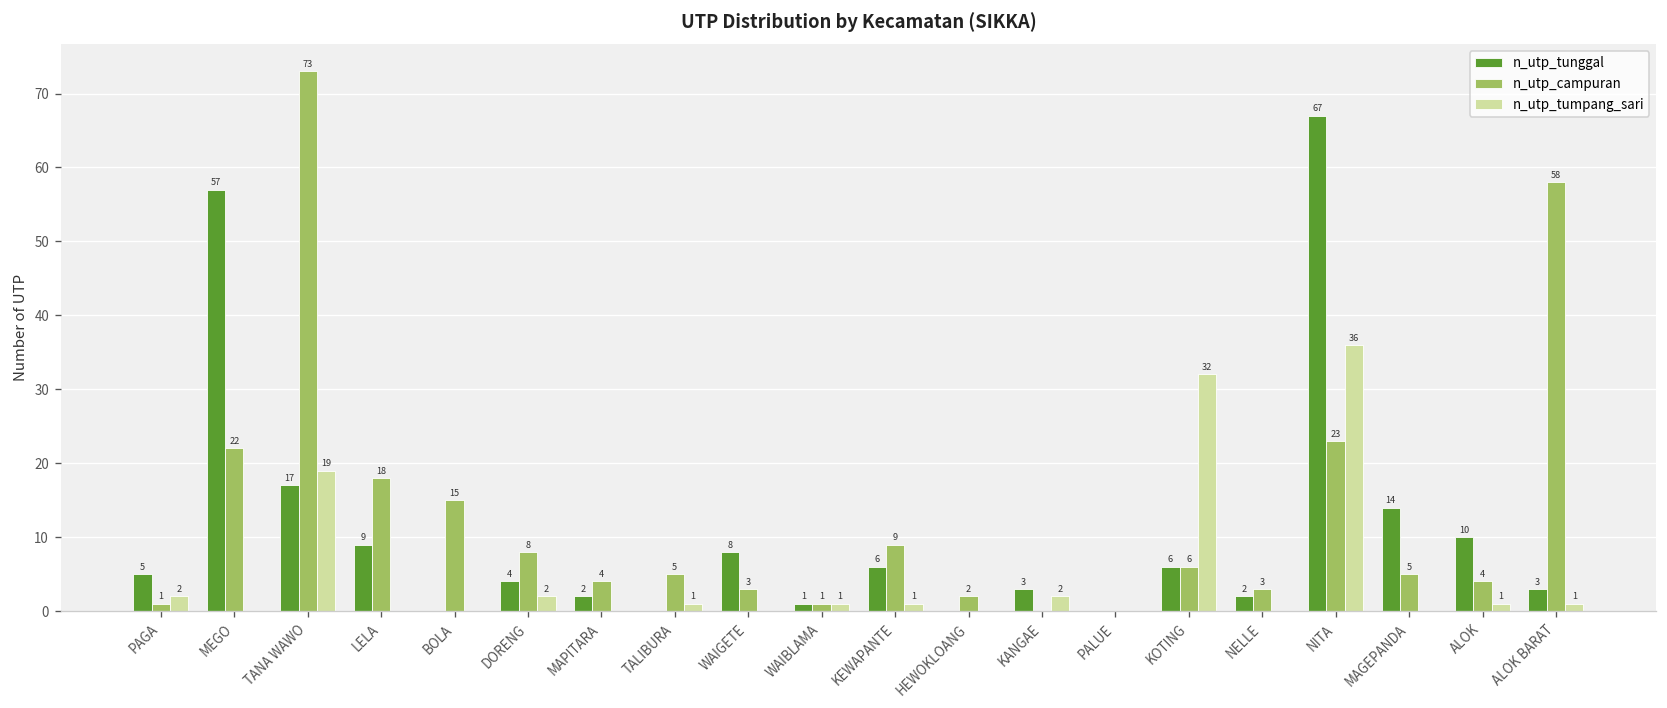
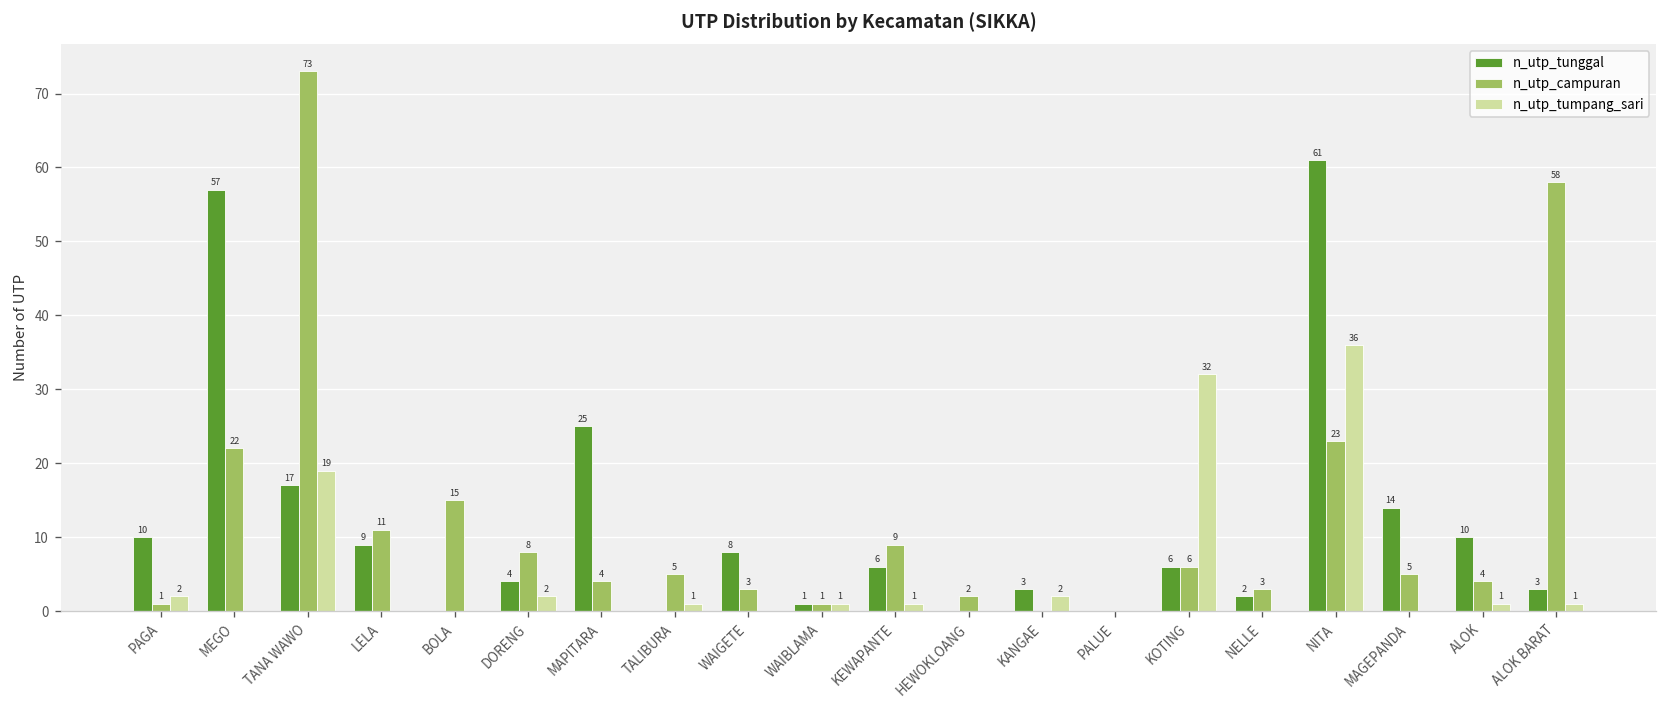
  {
    "n_utp_tunggal": {
-     "PAGA": 5,
+     "PAGA": 10,
      "MEGO": 57,
      "TANA WAWO": 17,
      "LELA": 9,
      "DORENG": 4,
-     "MAPITARA": 2,
+     "MAPITARA": 25,
      "WAIGETE": 8,
      "WAIBLAMA": 1,
      "KEWAPANTE": 6,
      "KANGAE": 3,
      "KOTING": 6,
      "NELLE": 2,
-     "NITA": 67,
+     "NITA": 61,
      "MAGEPANDA": 14,
      "ALOK": 10,
      "ALOK BARAT": 3
    },
    "n_utp_campuran": {
      "PAGA": 1,
      "MEGO": 22,
      "TANA WAWO": 73,
-     "LELA": 18,
+     "LELA": 11,
      "BOLA": 15,
      "DORENG": 8,
      "MAPITARA": 4,
      "TALIBURA": 5,
      "WAIGETE": 3,
      "WAIBLAMA": 1,
      "KEWAPANTE": 9,
      "HEWOKLOANG": 2,
      "KOTING": 6,
      "NELLE": 3,
      "NITA": 23,
      "MAGEPANDA": 5,
      "ALOK": 4,
      "ALOK BARAT": 58
    },
    "n_utp_tumpang_sari": {
      "PAGA": 2,
      "TANA WAWO": 19,
      "DORENG": 2,
      "TALIBURA": 1,
      "WAIBLAMA": 1,
      "KEWAPANTE": 1,
      "KANGAE": 2,
      "KOTING": 32,
      "NITA": 36,
      "ALOK": 1,
      "ALOK BARAT": 1
    }
  }
